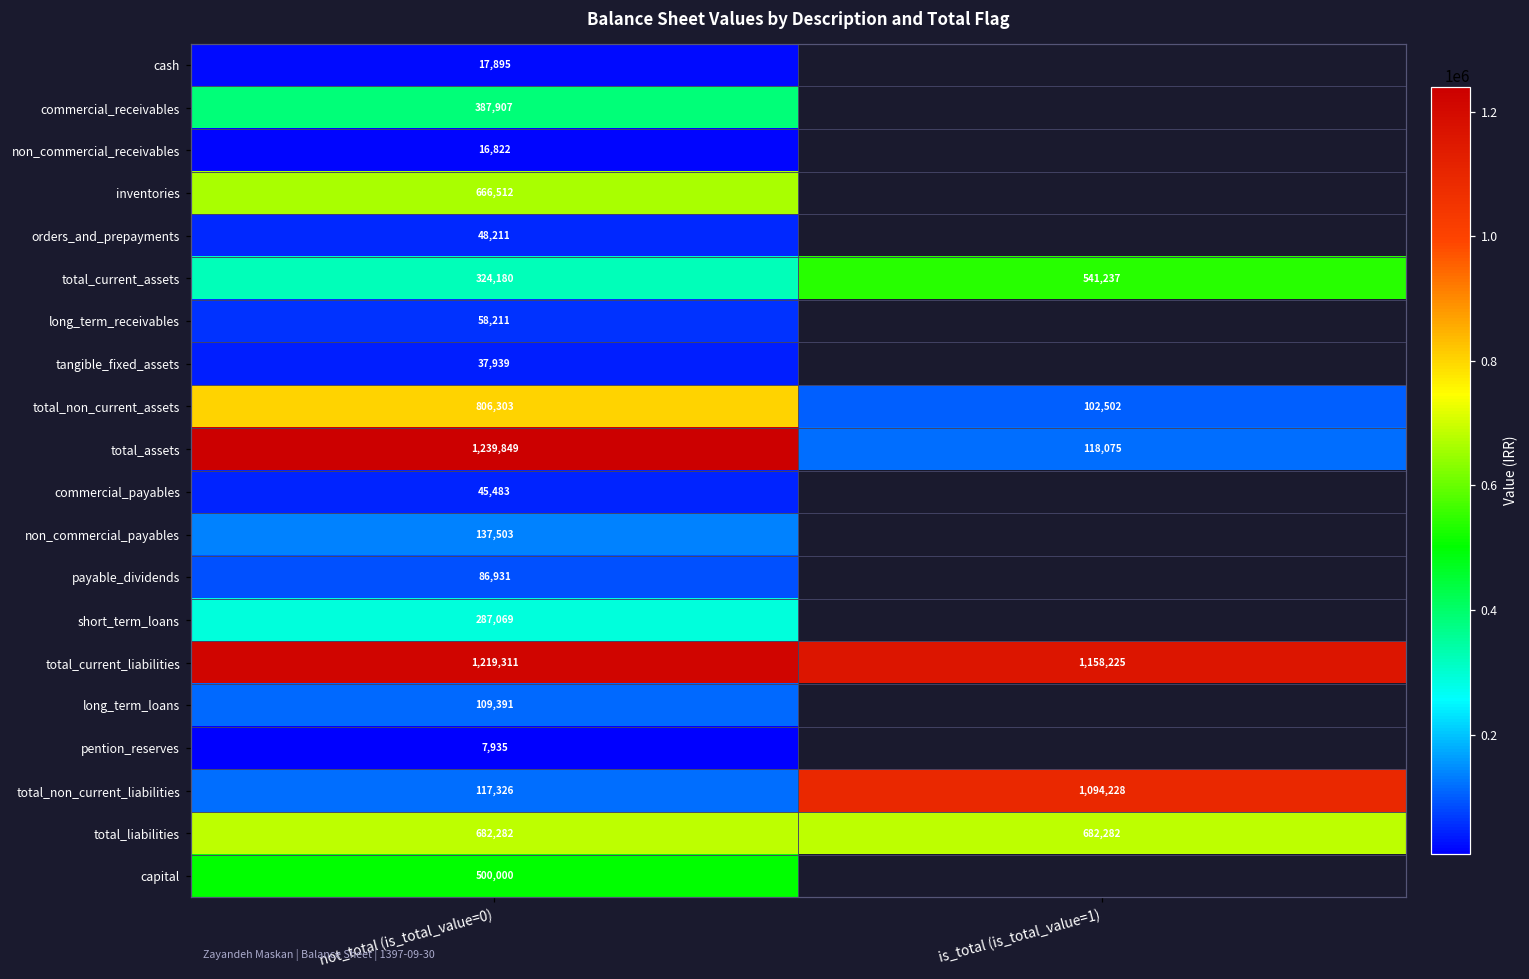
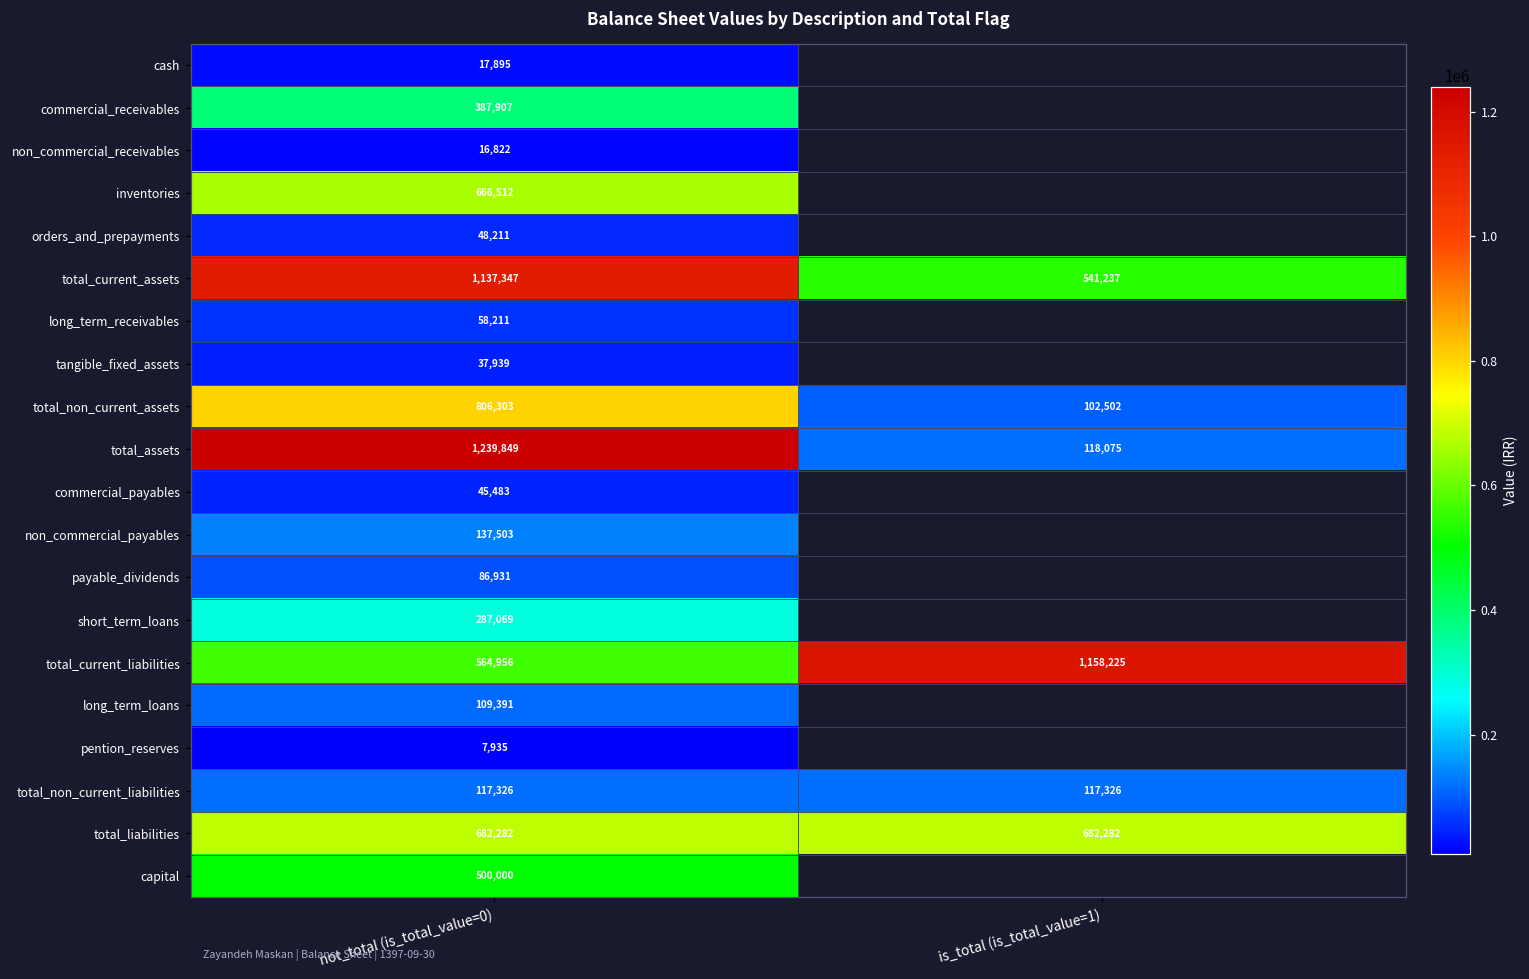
  {
    "cash": {
      "not_total (is_total_value=0)": "17,895"
    },
    "commercial_receivables": {
      "not_total (is_total_value=0)": "387,907"
    },
    "non_commercial_receivables": {
      "not_total (is_total_value=0)": "16,822"
    },
    "inventories": {
      "not_total (is_total_value=0)": "666,512"
    },
    "orders_and_prepayments": {
      "not_total (is_total_value=0)": "48,211"
    },
    "total_current_assets": {
-     "not_total (is_total_value=0)": "324,180",
+     "not_total (is_total_value=0)": "1,137,347",
      "is_total (is_total_value=1)": "541,237"
    },
    "long_term_receivables": {
      "not_total (is_total_value=0)": "58,211"
    },
    "tangible_fixed_assets": {
      "not_total (is_total_value=0)": "37,939"
    },
    "total_non_current_assets": {
      "not_total (is_total_value=0)": "806,303",
      "is_total (is_total_value=1)": "102,502"
    },
    "total_assets": {
      "not_total (is_total_value=0)": "1,239,849",
      "is_total (is_total_value=1)": "118,075"
    },
    "commercial_payables": {
      "not_total (is_total_value=0)": "45,483"
    },
    "non_commercial_payables": {
      "not_total (is_total_value=0)": "137,503"
    },
    "payable_dividends": {
      "not_total (is_total_value=0)": "86,931"
    },
    "short_term_loans": {
      "not_total (is_total_value=0)": "287,069"
    },
    "total_current_liabilities": {
-     "not_total (is_total_value=0)": "1,219,311",
+     "not_total (is_total_value=0)": "564,956",
      "is_total (is_total_value=1)": "1,158,225"
    },
    "long_term_loans": {
      "not_total (is_total_value=0)": "109,391"
    },
    "pention_reserves": {
      "not_total (is_total_value=0)": "7,935"
    },
    "total_non_current_liabilities": {
      "not_total (is_total_value=0)": "117,326",
-     "is_total (is_total_value=1)": "1,094,228"
+     "is_total (is_total_value=1)": "117,326"
    },
    "total_liabilities": {
      "not_total (is_total_value=0)": "682,282",
      "is_total (is_total_value=1)": "682,282"
    },
    "capital": {
      "not_total (is_total_value=0)": "500,000"
    }
  }
